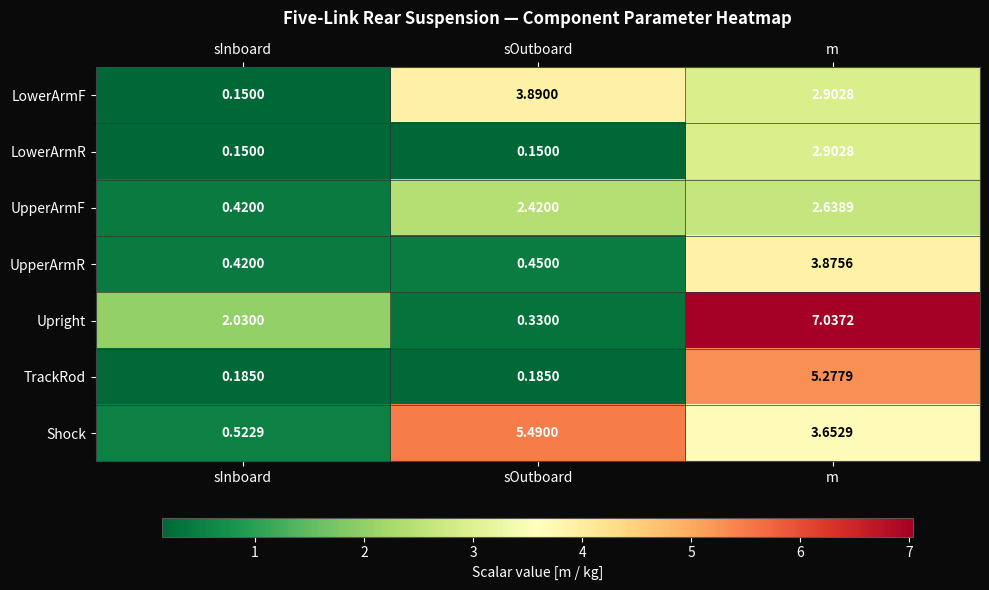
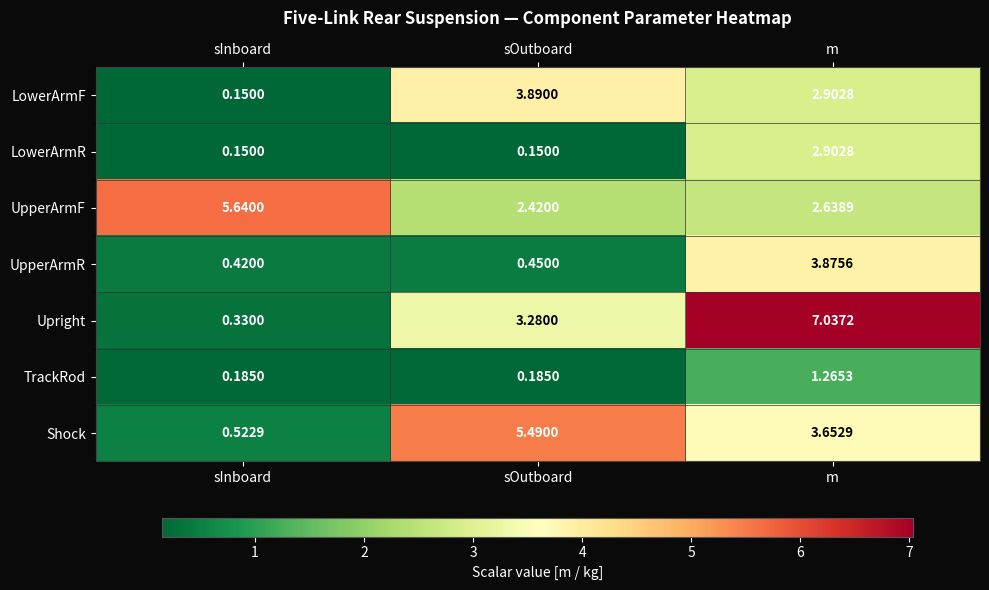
  {
    "LowerArmF": {
      "sInboard": 0.1500,
      "sOutboard": 3.8900,
      "m": 2.9028
    },
    "LowerArmR": {
      "sInboard": 0.1500,
      "sOutboard": 0.1500,
      "m": 2.9028
    },
    "UpperArmF": {
-     "sInboard": 0.4200,
+     "sInboard": 5.6400,
      "sOutboard": 2.4200,
      "m": 2.6389
    },
    "UpperArmR": {
      "sInboard": 0.4200,
      "sOutboard": 0.4500,
      "m": 3.8756
    },
    "Upright": {
-     "sInboard": 2.0300,
-     "sOutboard": 0.3300,
+     "sInboard": 0.3300,
+     "sOutboard": 3.2800,
      "m": 7.0372
    },
    "TrackRod": {
      "sInboard": 0.1850,
      "sOutboard": 0.1850,
-     "m": 5.2779
+     "m": 1.2653
    },
    "Shock": {
      "sInboard": 0.5229,
      "sOutboard": 5.4900,
      "m": 3.6529
    }
  }
